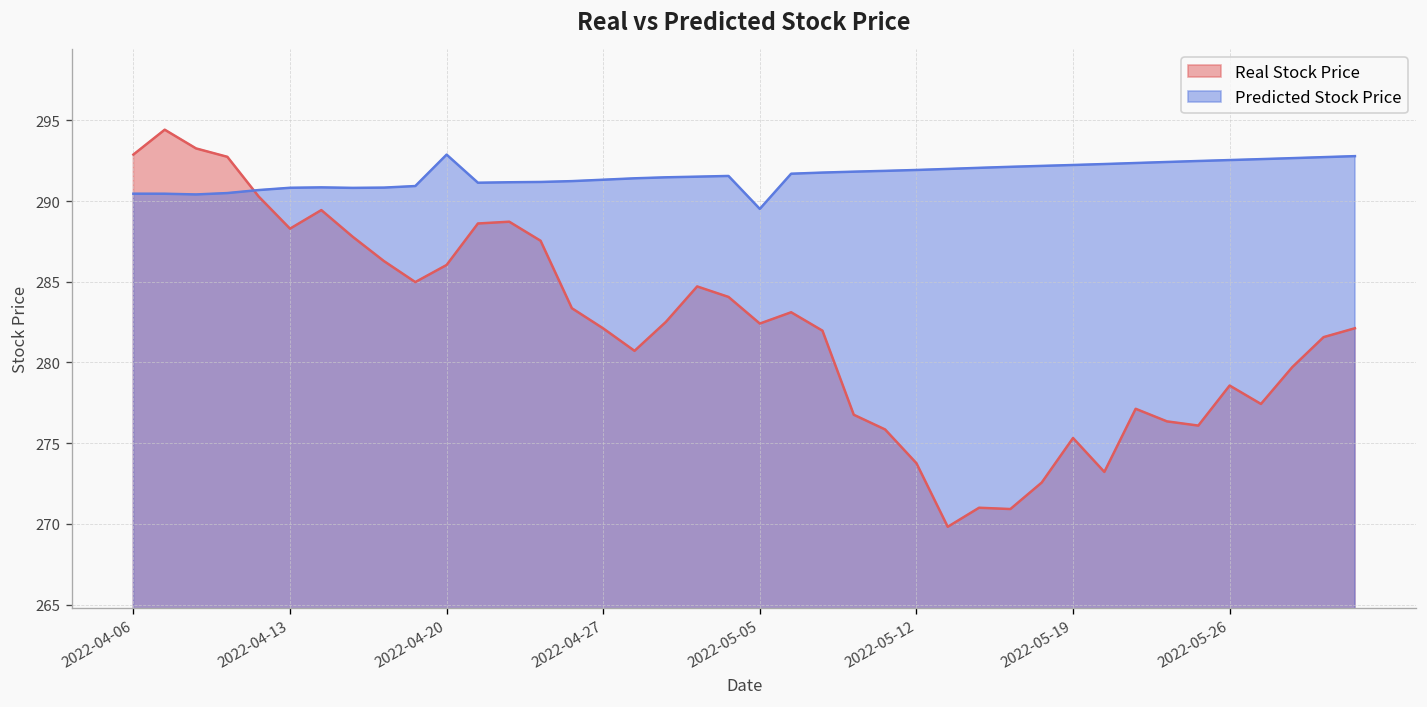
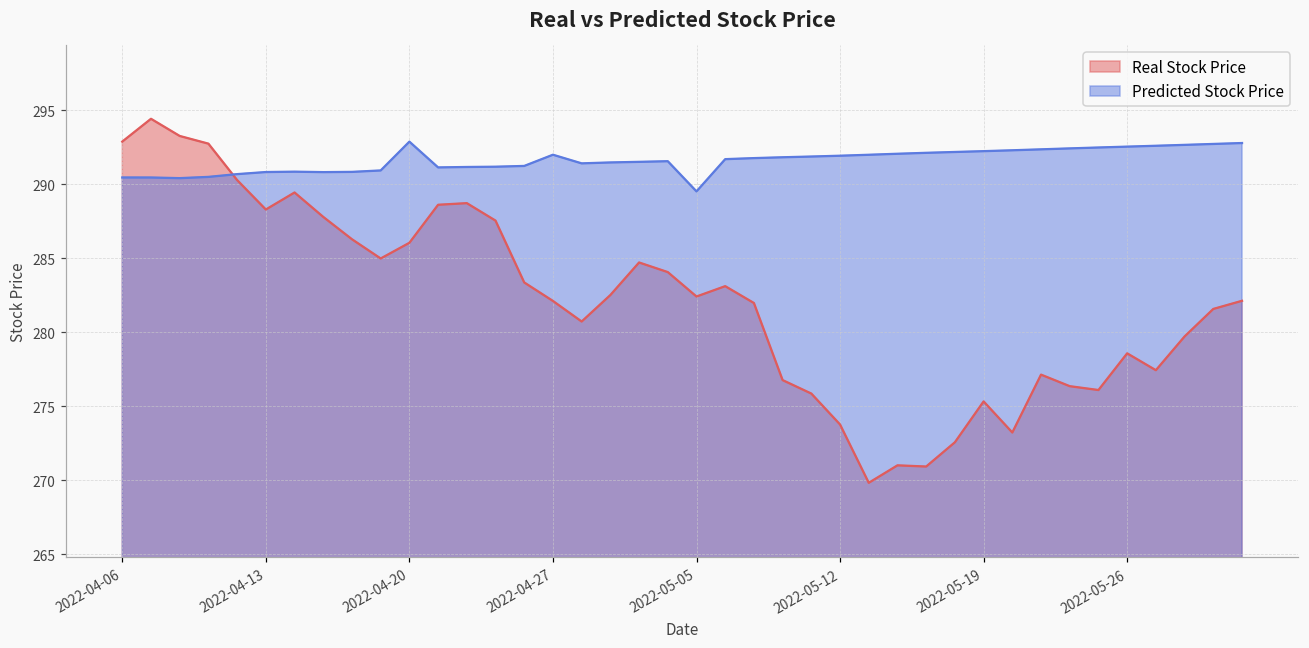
  {
    "Real Stock Price": {
      "2022-04-06": 292.9,
      "2022-04-13": 288.3,
      "2022-04-20": 286.0,
      "2022-04-27": 282.1,
      "2022-05-05": 282.4,
      "2022-05-12": 273.8,
      "2022-05-19": 275.3,
      "2022-05-26": 278.6
    },
    "Predicted Stock Price": {
      "2022-04-06": 290.5,
      "2022-04-13": 290.8,
      "2022-04-20": 292.9,
-     "2022-04-27": 291.3,
+     "2022-04-27": 292.0,
      "2022-05-05": 289.5,
      "2022-05-12": 291.9,
      "2022-05-19": 292.2,
      "2022-05-26": 292.5
    }
  }
